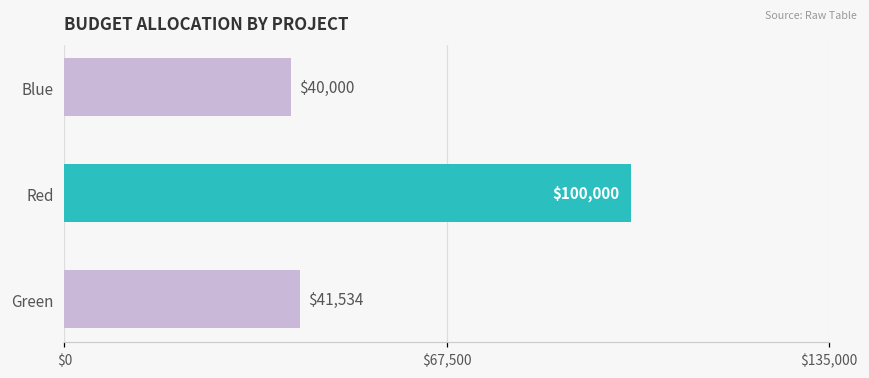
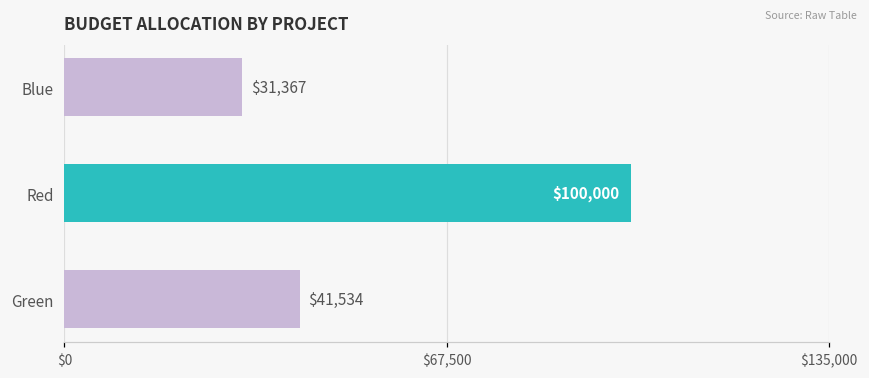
  {
-   "Blue": "$40,000",
+   "Blue": "$31,367",
    "Red": "$100,000",
    "Green": "$41,534"
  }
